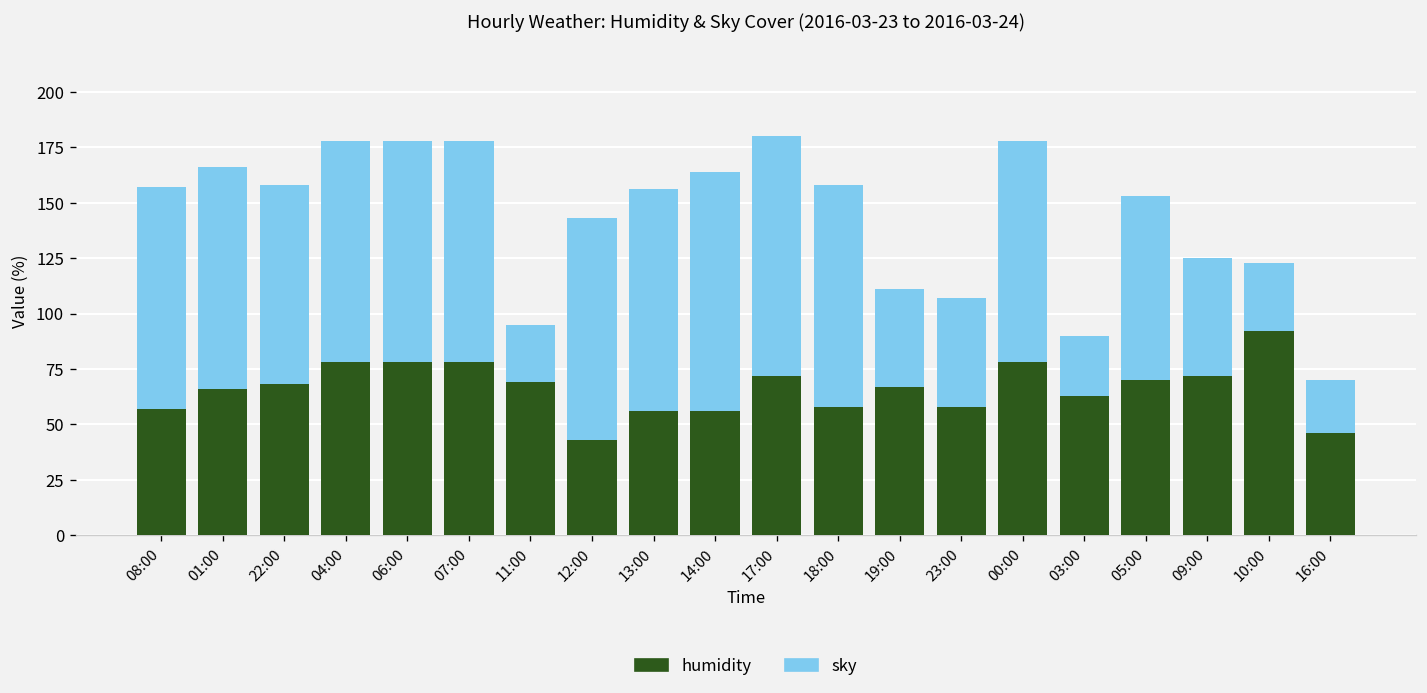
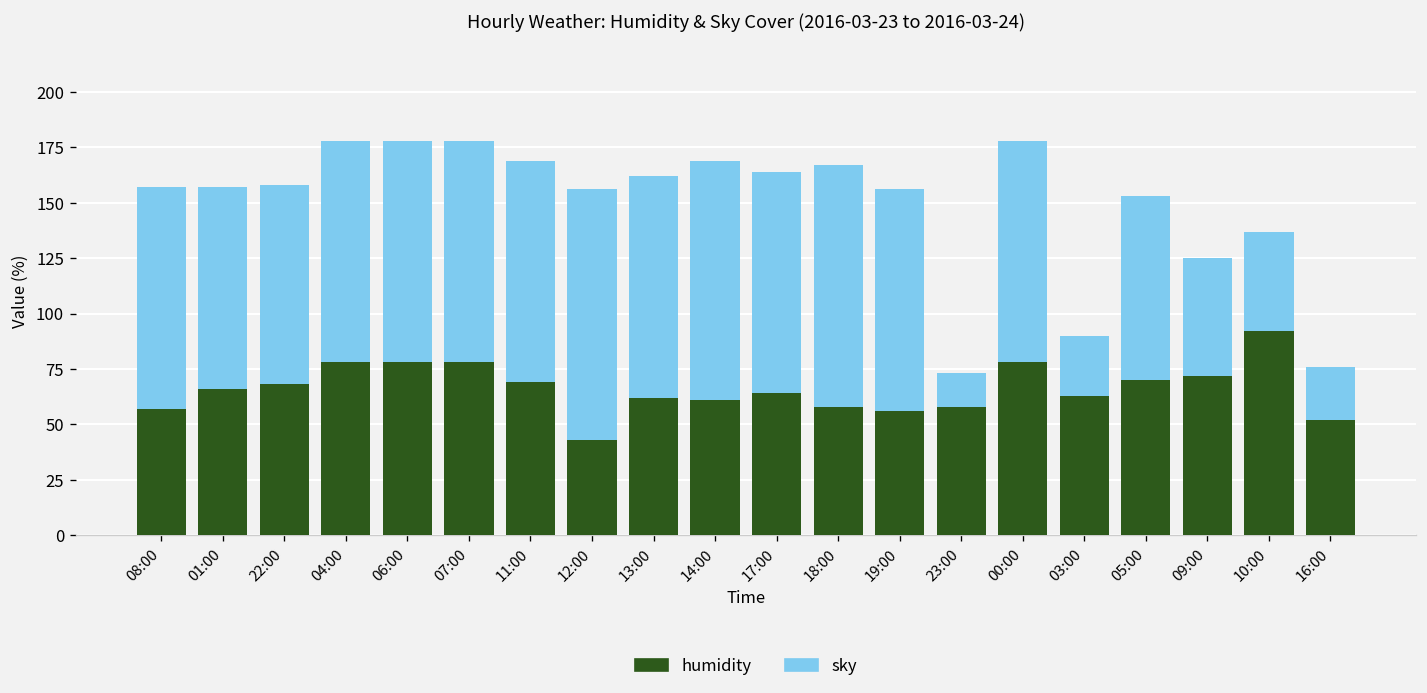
  {
    "humidity": {
      "08:00": 57,
      "01:00": 66,
      "22:00": 68,
      "04:00": 78,
      "06:00": 78,
      "07:00": 78,
      "11:00": 69,
      "12:00": 43,
-     "13:00": 56,
-     "14:00": 56,
-     "17:00": 72,
+     "13:00": 62,
+     "14:00": 61,
+     "17:00": 64,
      "18:00": 58,
-     "19:00": 67,
+     "19:00": 56,
      "23:00": 58,
      "00:00": 78,
      "03:00": 63,
      "05:00": 70,
      "09:00": 72,
      "10:00": 92,
-     "16:00": 46
+     "16:00": 52
    },
    "sky": {
      "08:00": 100,
-     "01:00": 100,
+     "01:00": 91,
      "22:00": 90,
      "04:00": 100,
      "06:00": 100,
      "07:00": 100,
-     "11:00": 26,
-     "12:00": 100,
+     "11:00": 100,
+     "12:00": 113,
      "13:00": 100,
      "14:00": 108,
-     "17:00": 108,
-     "18:00": 100,
-     "19:00": 44,
-     "23:00": 49,
+     "17:00": 100,
+     "18:00": 109,
+     "19:00": 100,
+     "23:00": 15,
      "00:00": 100,
      "03:00": 27,
      "05:00": 83,
      "09:00": 53,
-     "10:00": 31,
+     "10:00": 45,
      "16:00": 24
    }
  }
